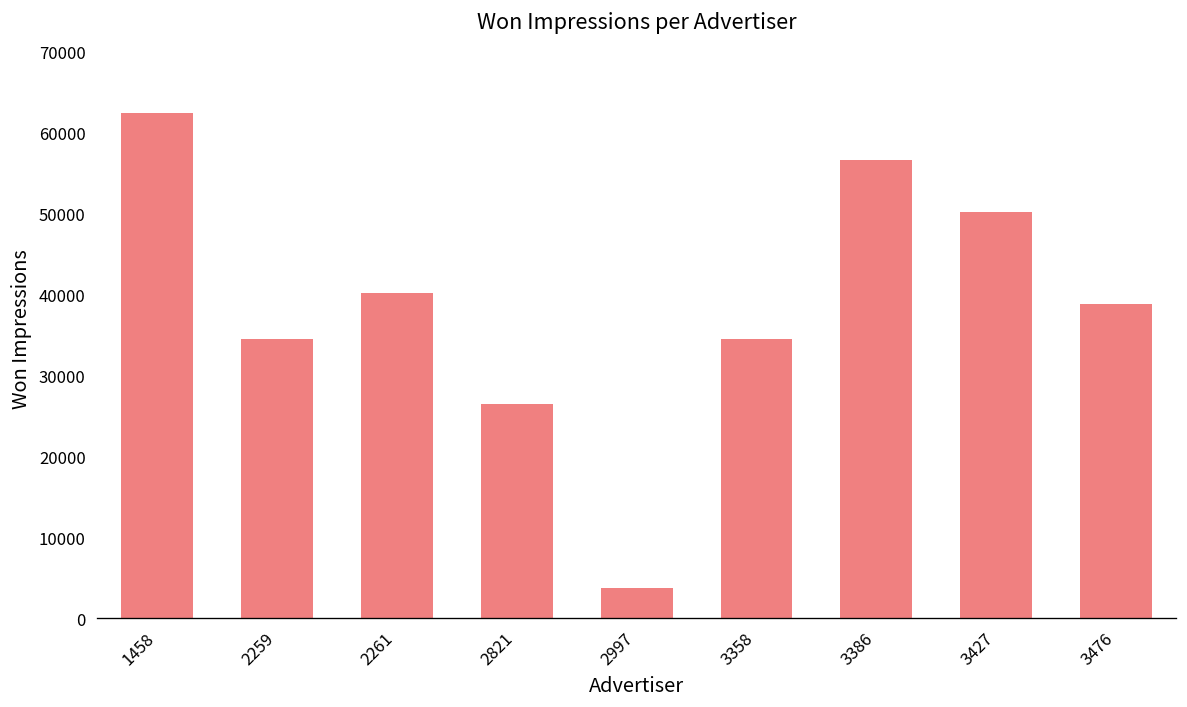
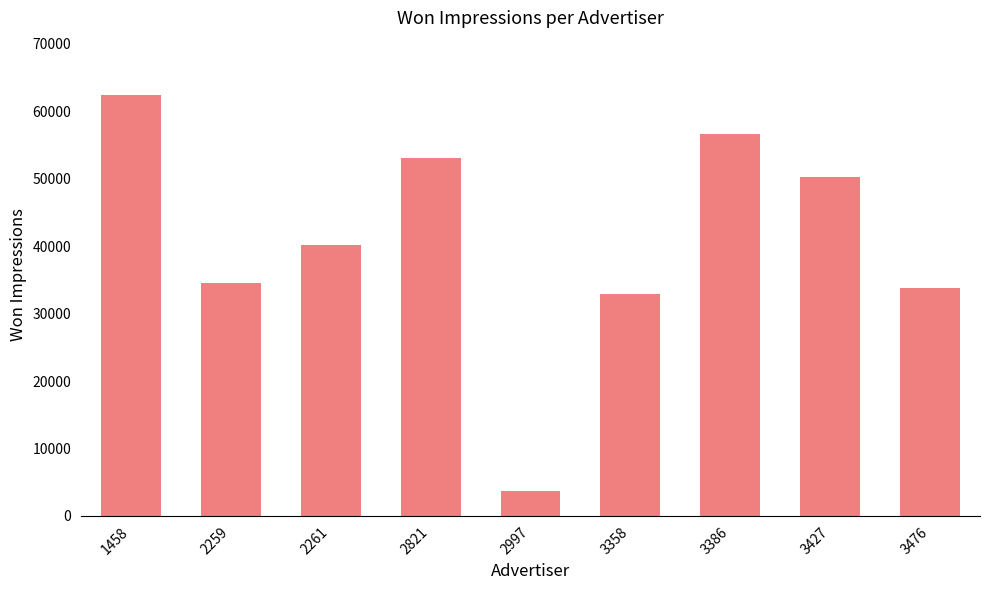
  {
    "1458": 62000,
    "2259": 34000,
    "2261": 40000,
-   "2821": 27000,
+   "2821": 53000,
    "2997": 4000,
-   "3358": 35000,
+   "3358": 33000,
    "3386": 57000,
    "3427": 50000,
-   "3476": 39000
+   "3476": 34000
  }
